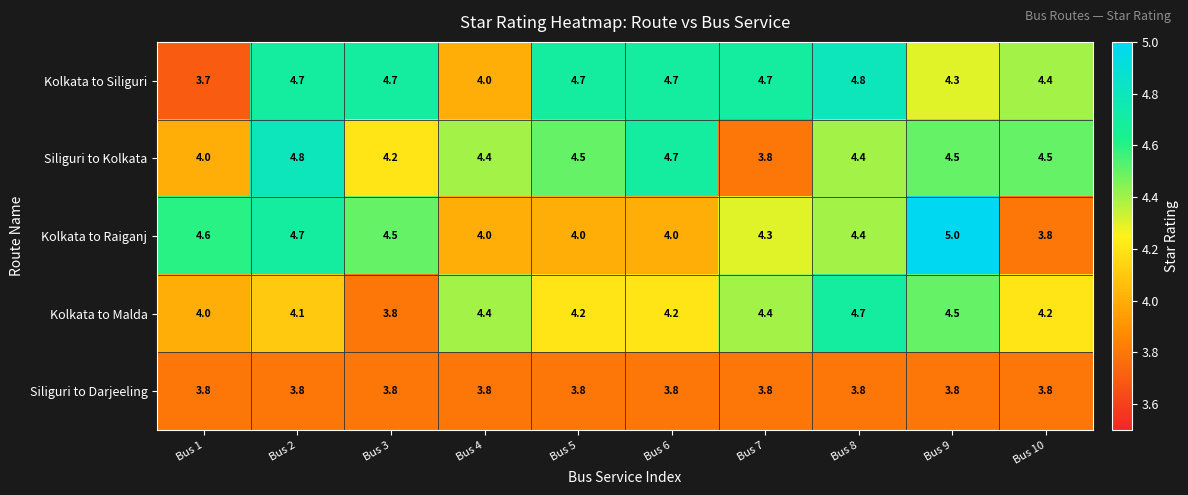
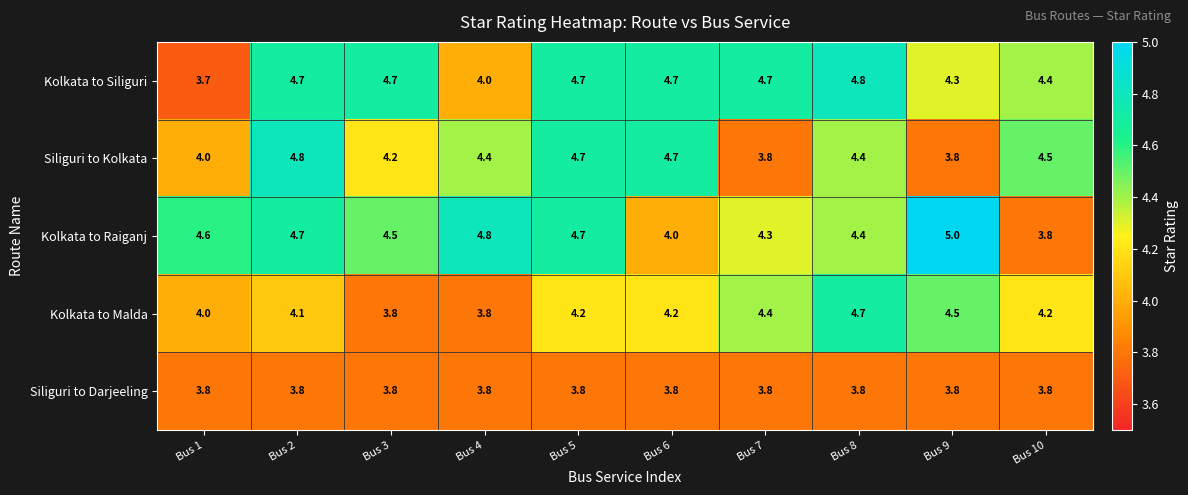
  {
    "Kolkata to Siliguri": {
      "Bus 1": 3.7,
      "Bus 2": 4.7,
      "Bus 3": 4.7,
      "Bus 4": 4.0,
      "Bus 5": 4.7,
      "Bus 6": 4.7,
      "Bus 7": 4.7,
      "Bus 8": 4.8,
      "Bus 9": 4.3,
      "Bus 10": 4.4
    },
    "Siliguri to Kolkata": {
      "Bus 1": 4.0,
      "Bus 2": 4.8,
      "Bus 3": 4.2,
      "Bus 4": 4.4,
-     "Bus 5": 4.5,
+     "Bus 5": 4.7,
      "Bus 6": 4.7,
      "Bus 7": 3.8,
      "Bus 8": 4.4,
-     "Bus 9": 4.5,
+     "Bus 9": 3.8,
      "Bus 10": 4.5
    },
    "Kolkata to Raiganj": {
      "Bus 1": 4.6,
      "Bus 2": 4.7,
      "Bus 3": 4.5,
-     "Bus 4": 4.0,
-     "Bus 5": 4.0,
+     "Bus 4": 4.8,
+     "Bus 5": 4.7,
      "Bus 6": 4.0,
      "Bus 7": 4.3,
      "Bus 8": 4.4,
      "Bus 9": 5.0,
      "Bus 10": 3.8
    },
    "Kolkata to Malda": {
      "Bus 1": 4.0,
      "Bus 2": 4.1,
      "Bus 3": 3.8,
-     "Bus 4": 4.4,
+     "Bus 4": 3.8,
      "Bus 5": 4.2,
      "Bus 6": 4.2,
      "Bus 7": 4.4,
      "Bus 8": 4.7,
      "Bus 9": 4.5,
      "Bus 10": 4.2
    },
    "Siliguri to Darjeeling": {
      "Bus 1": 3.8,
      "Bus 2": 3.8,
      "Bus 3": 3.8,
      "Bus 4": 3.8,
      "Bus 5": 3.8,
      "Bus 6": 3.8,
      "Bus 7": 3.8,
      "Bus 8": 3.8,
      "Bus 9": 3.8,
      "Bus 10": 3.8
    }
  }
